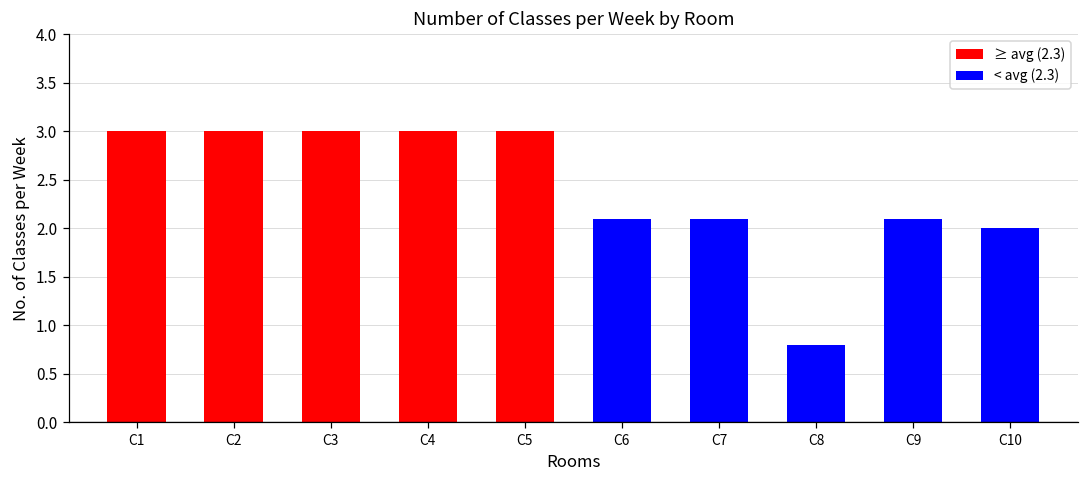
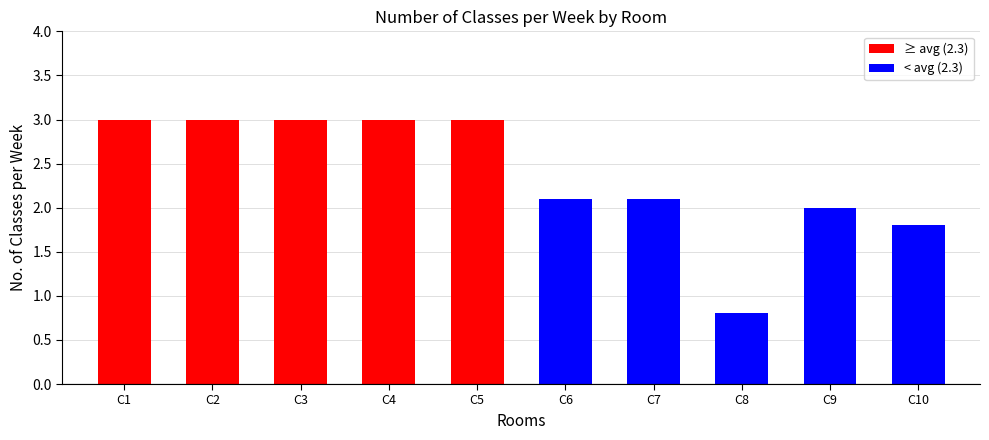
  {
    "C1": 3.0,
    "C2": 3.0,
    "C3": 3.0,
    "C4": 3.0,
    "C5": 3.0,
    "C6": 2.1,
    "C7": 2.1,
    "C8": 0.8,
-   "C9": 2.1,
-   "C10": 2.0
+   "C9": 2.0,
+   "C10": 1.8
  }
